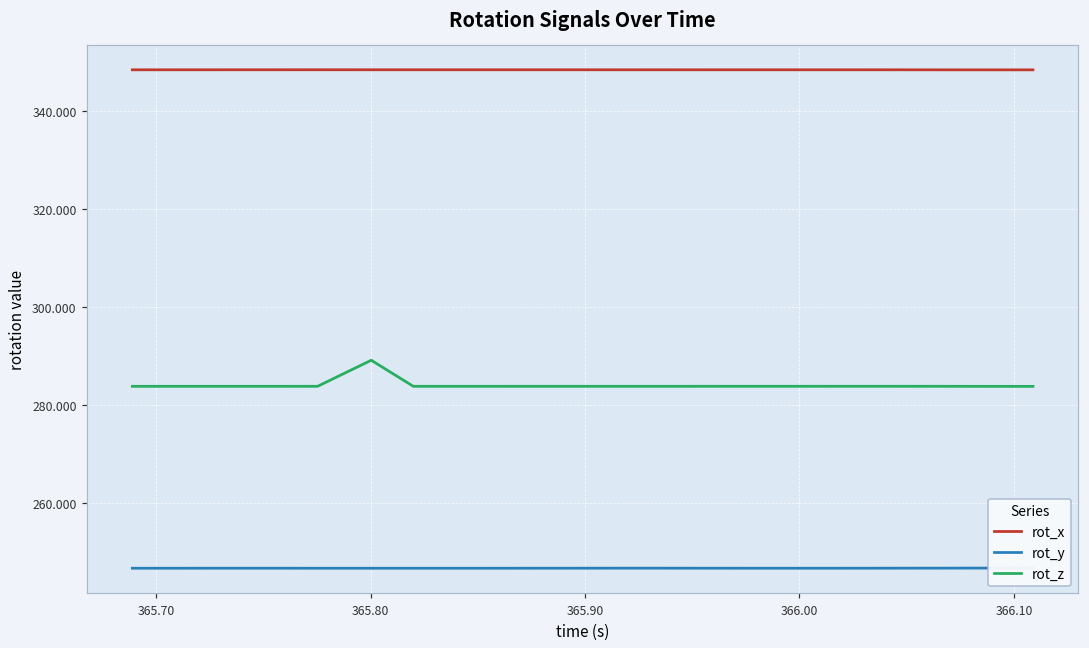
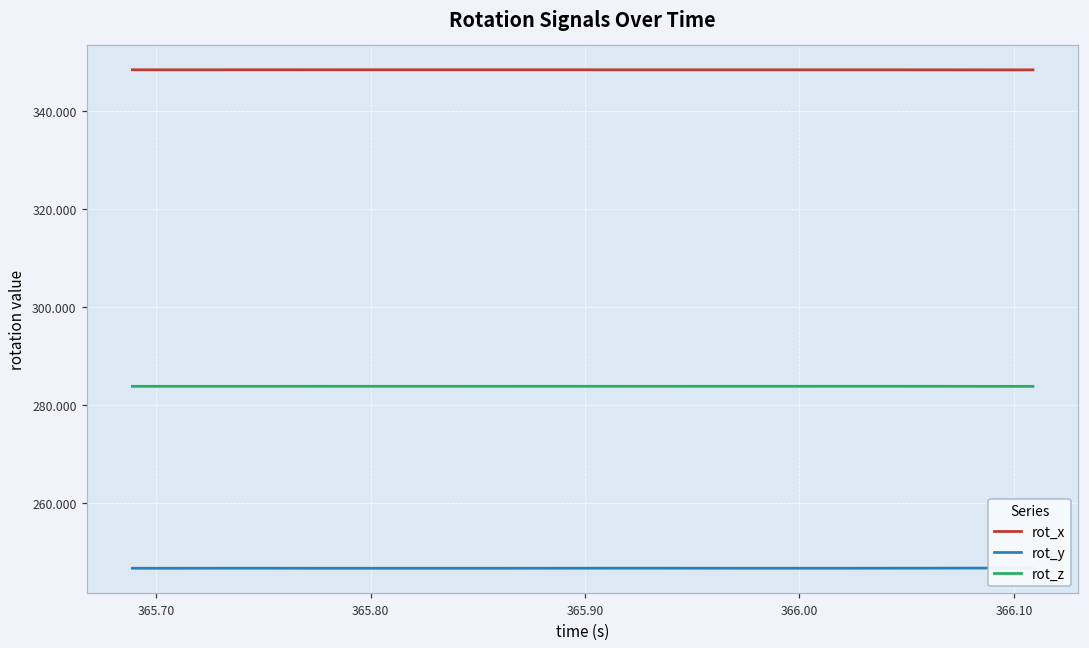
  {
    "rot_x": {
      "365.80": 348
    },
    "rot_y": {
      "365.80": 247
    },
    "rot_z": {
-     "365.80": 289
+     "365.80": 284
    }
  }
